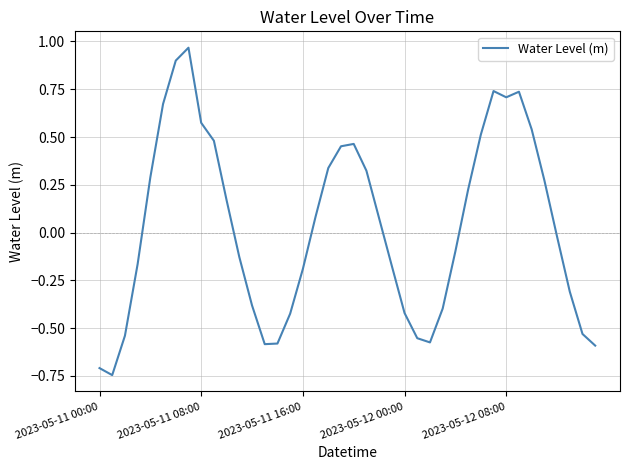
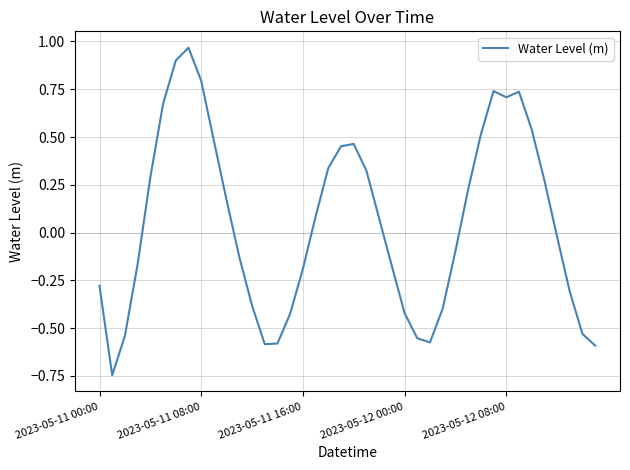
  {
-   "2023-05-11 00:00": -0.71,
-   "2023-05-11 08:00": 0.57,
+   "2023-05-11 00:00": -0.28,
+   "2023-05-11 08:00": 0.79,
    "2023-05-11 16:00": -0.19,
    "2023-05-12 00:00": -0.42,
    "2023-05-12 08:00": 0.71
  }
